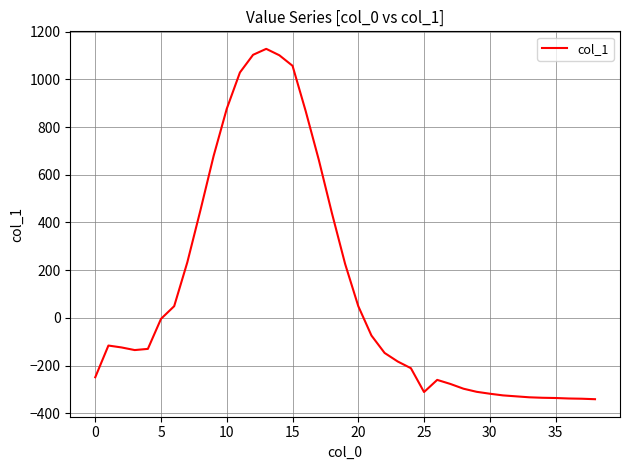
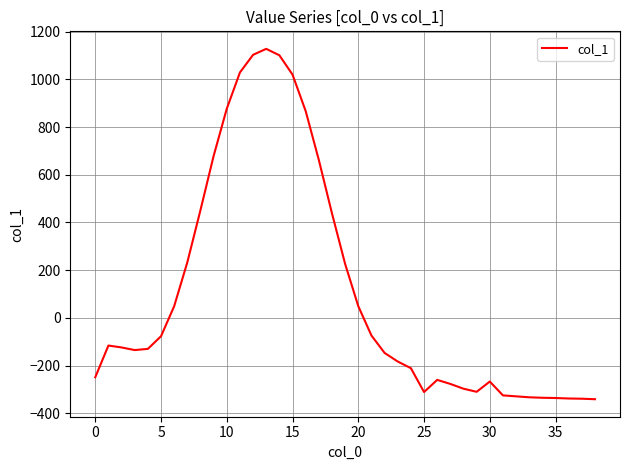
  {
    "0": -250,
-   "5": 0,
+   "5": -80,
    "10": 880,
-   "15": 1060,
+   "15": 1020,
    "20": 50,
    "25": -310,
-   "30": -320,
+   "30": -270,
    "35": -340
  }
